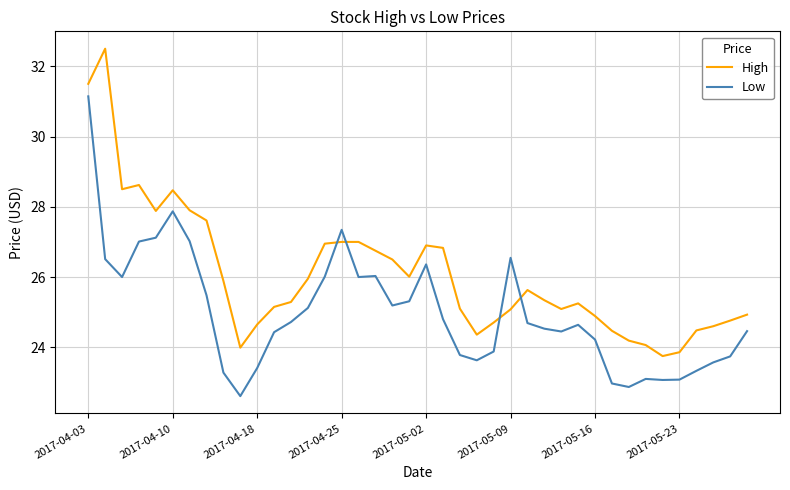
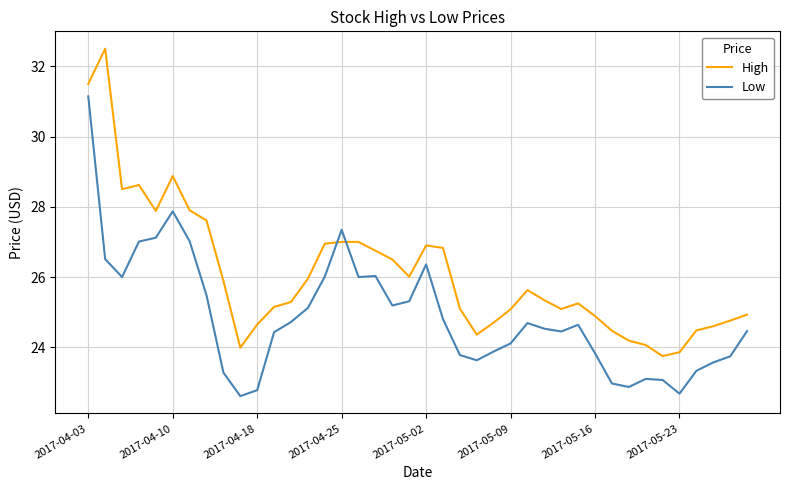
  {
    "High": {
      "2017-04-03": 31.5,
-     "2017-04-10": 28.5,
+     "2017-04-10": 28.9,
      "2017-04-18": 24.7,
      "2017-04-25": 27.0,
      "2017-05-02": 26.9,
      "2017-05-09": 25.1,
      "2017-05-16": 24.9,
      "2017-05-23": 23.9
    },
    "Low": {
      "2017-04-03": 31.1,
      "2017-04-10": 27.9,
-     "2017-04-18": 23.4,
+     "2017-04-18": 22.8,
      "2017-04-25": 27.3,
      "2017-05-02": 26.4,
-     "2017-05-09": 26.5,
-     "2017-05-16": 24.2,
-     "2017-05-23": 23.1
+     "2017-05-09": 24.1,
+     "2017-05-16": 23.8,
+     "2017-05-23": 22.7
    }
  }
